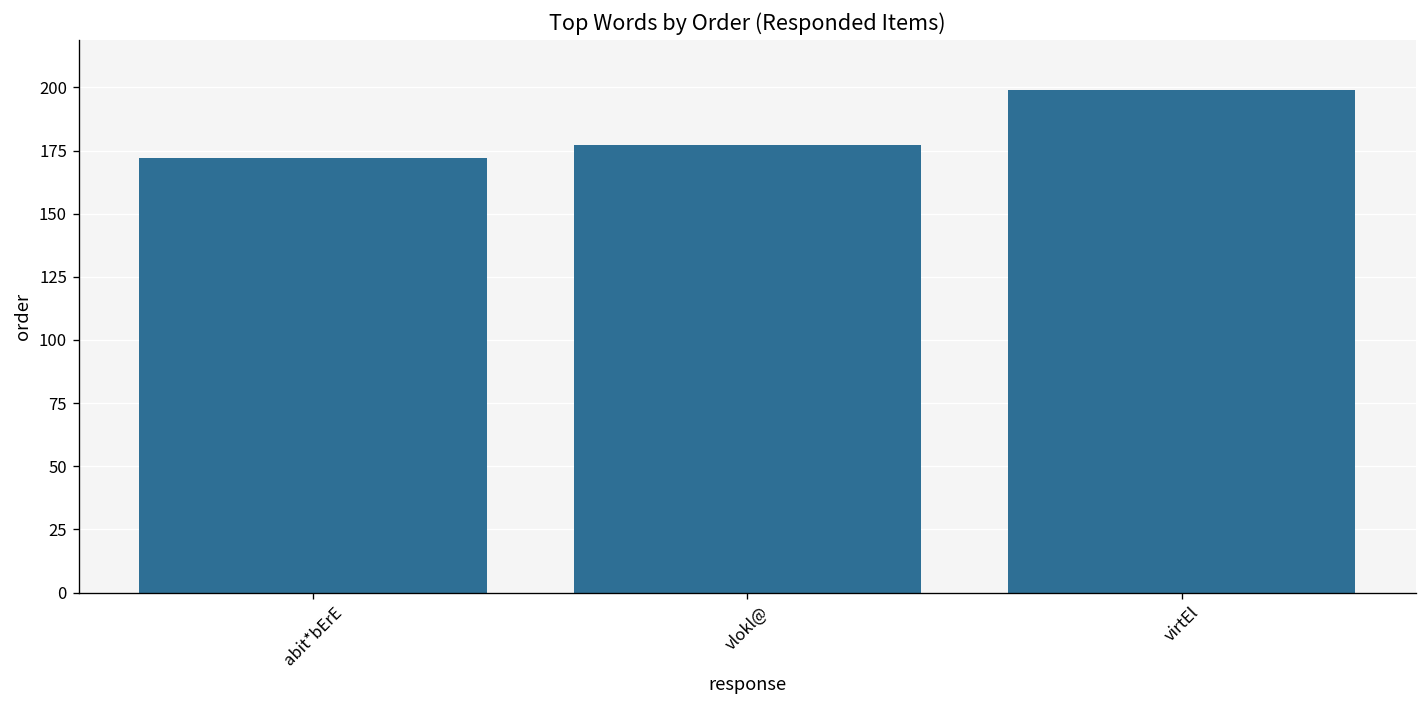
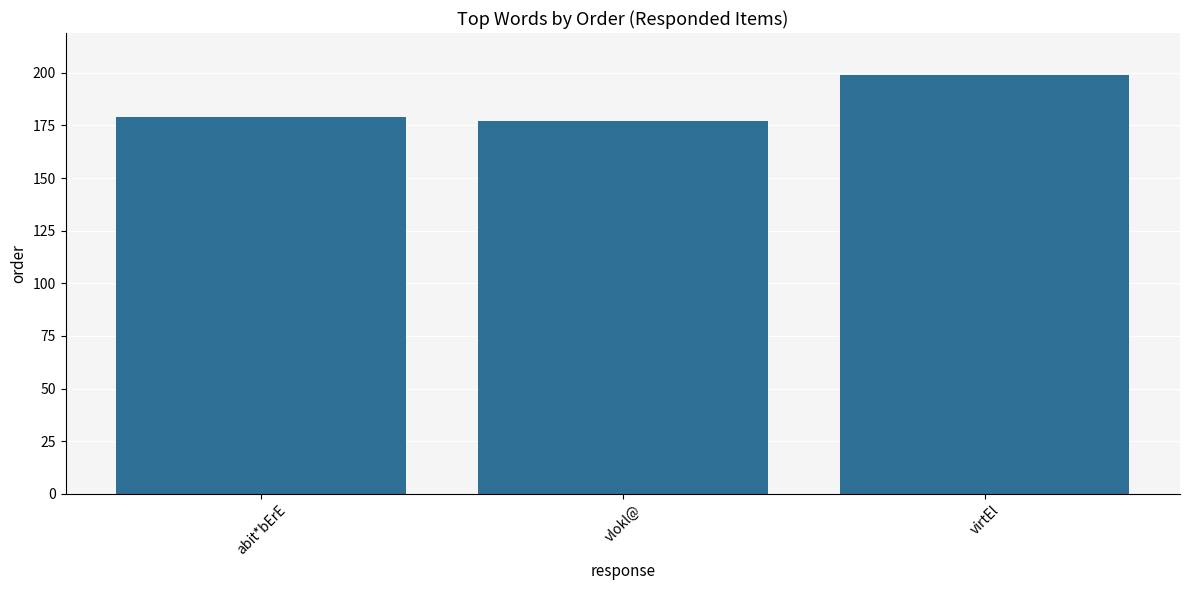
  {
-   "abit*bErE": 172,
+   "abit*bErE": 179,
    "vlokl@": 177,
    "virtEl": 199
  }
